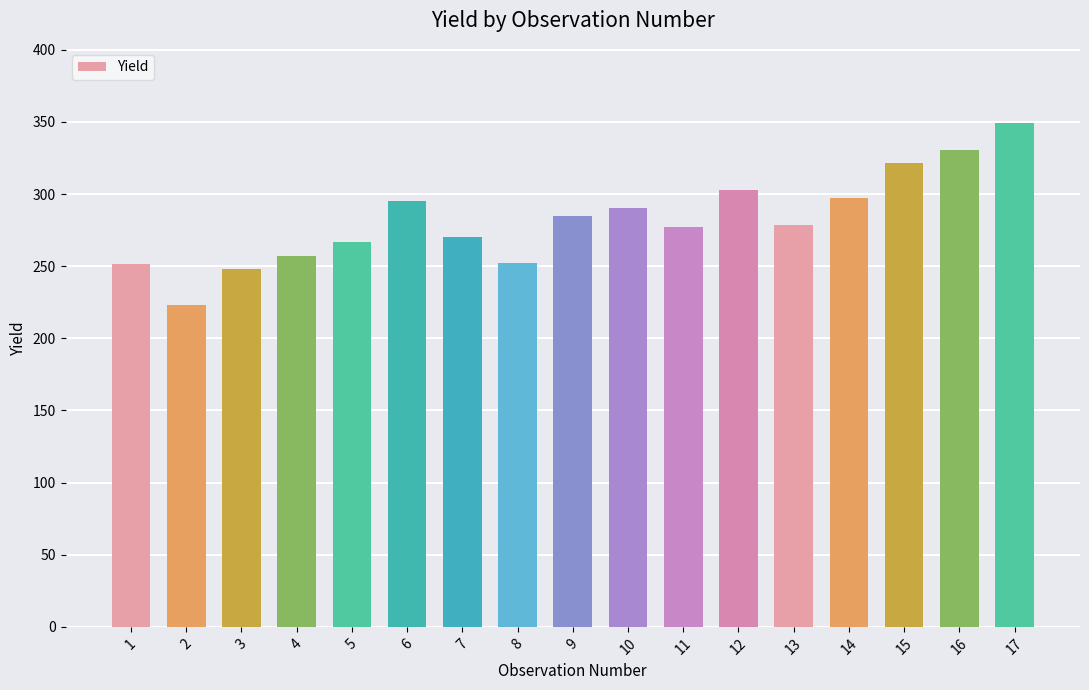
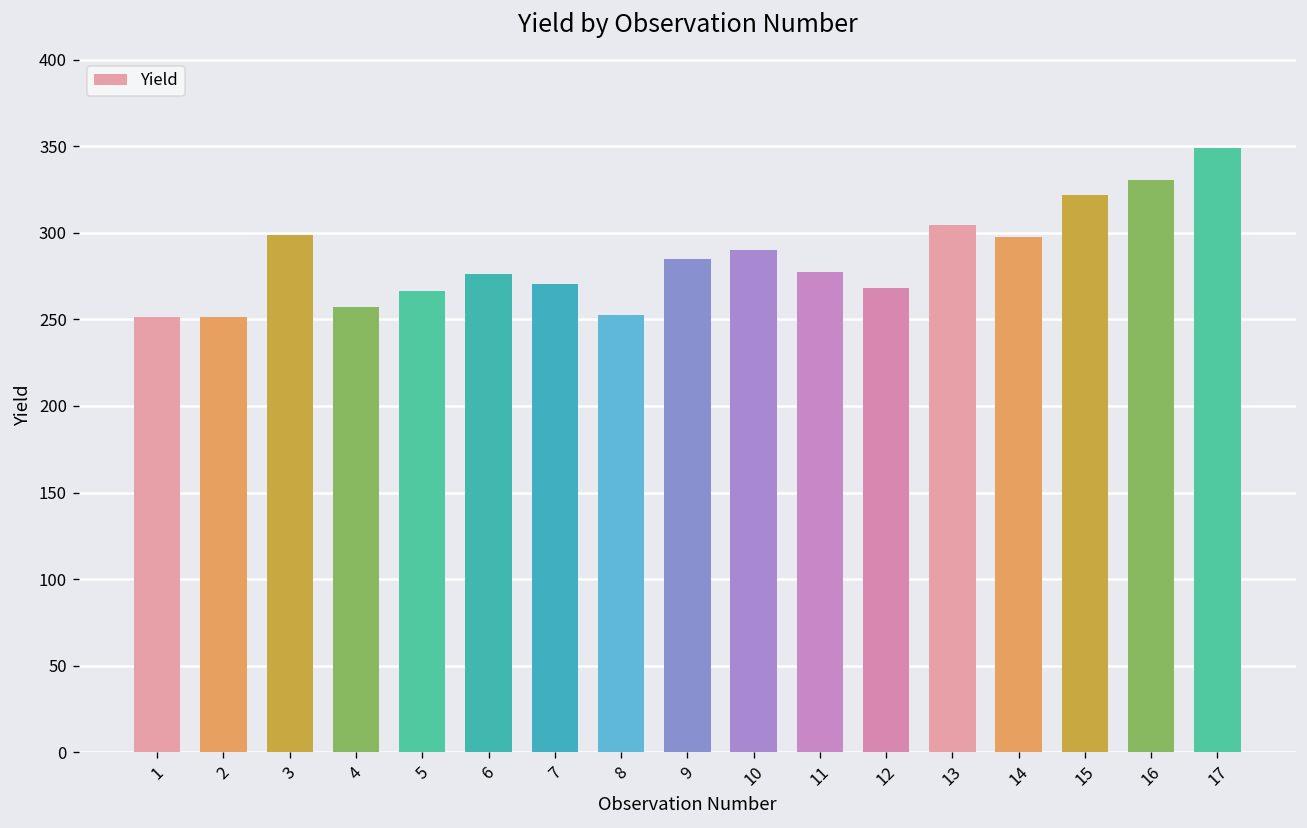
  {
    "1": 251,
-   "2": 223,
-   "3": 248,
+   "2": 251,
+   "3": 299,
    "4": 257,
    "5": 267,
-   "6": 295,
+   "6": 277,
    "7": 270,
    "8": 252,
    "9": 285,
    "10": 290,
    "11": 277,
-   "12": 303,
-   "13": 279,
+   "12": 268,
+   "13": 305,
    "14": 297,
    "15": 322,
    "16": 331,
    "17": 349
  }
